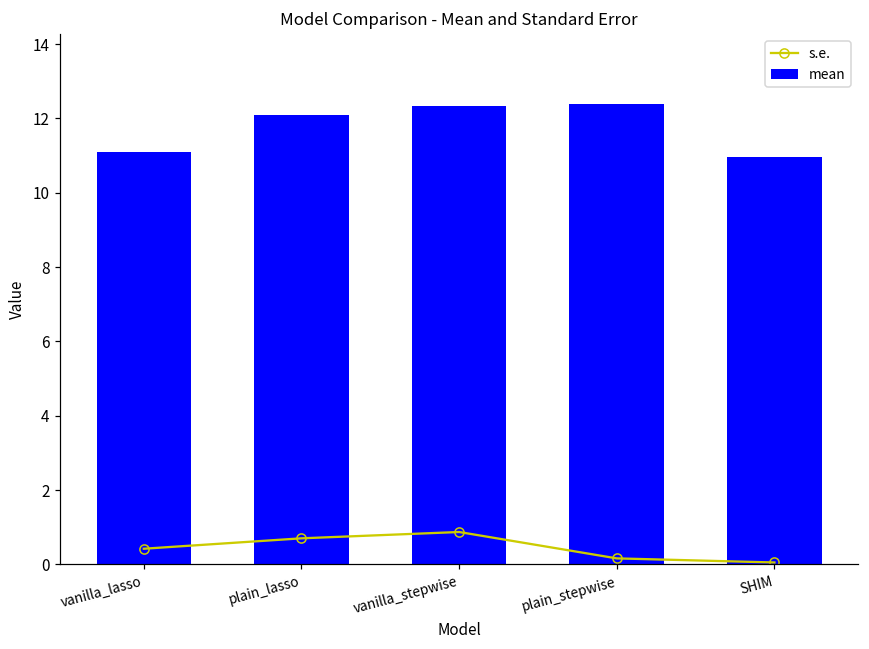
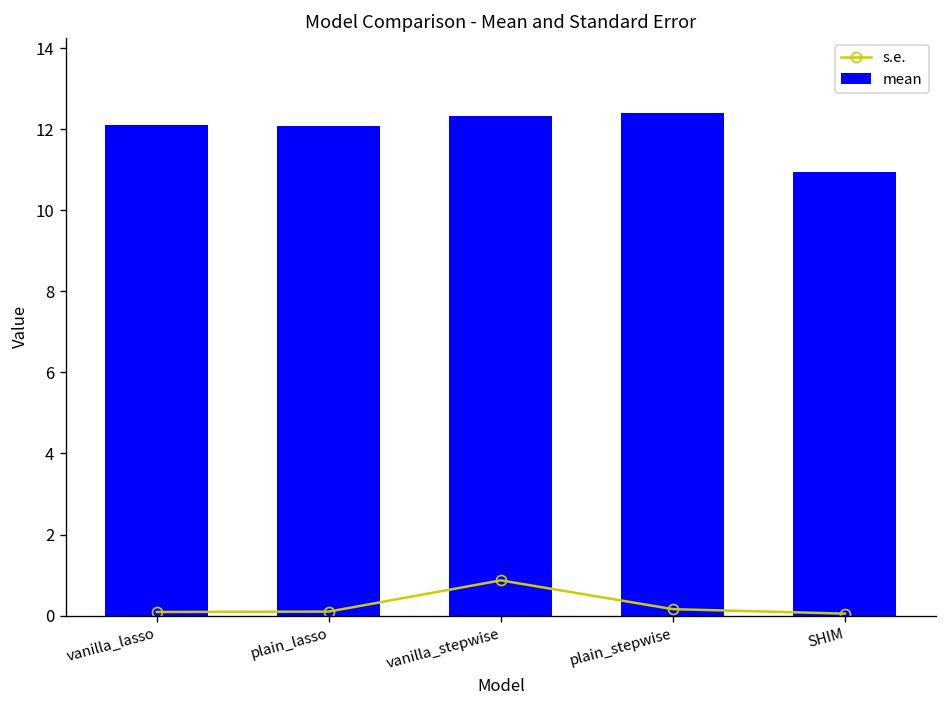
  {
    "s.e.": {
-     "vanilla_lasso": 0.4,
-     "plain_lasso": 0.7,
+     "vanilla_lasso": 0.1,
+     "plain_lasso": 0.1,
      "vanilla_stepwise": 0.9,
      "plain_stepwise": 0.2,
      "SHIM": 0.1
    },
    "mean": {
-     "vanilla_lasso": 11.1,
+     "vanilla_lasso": 12.1,
      "plain_lasso": 12.1,
      "vanilla_stepwise": 12.3,
      "plain_stepwise": 12.4,
      "SHIM": 11.0
    }
  }
